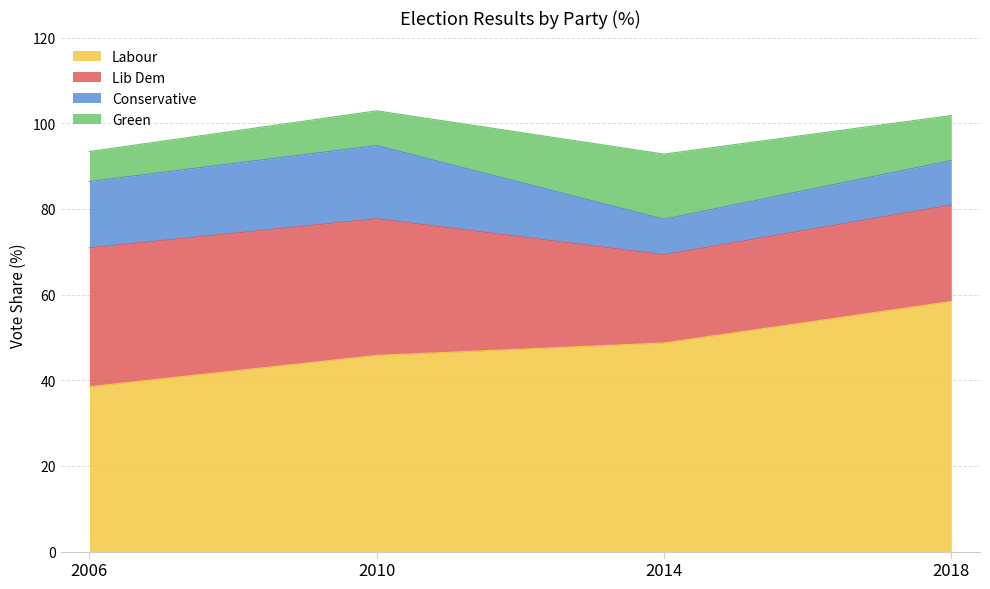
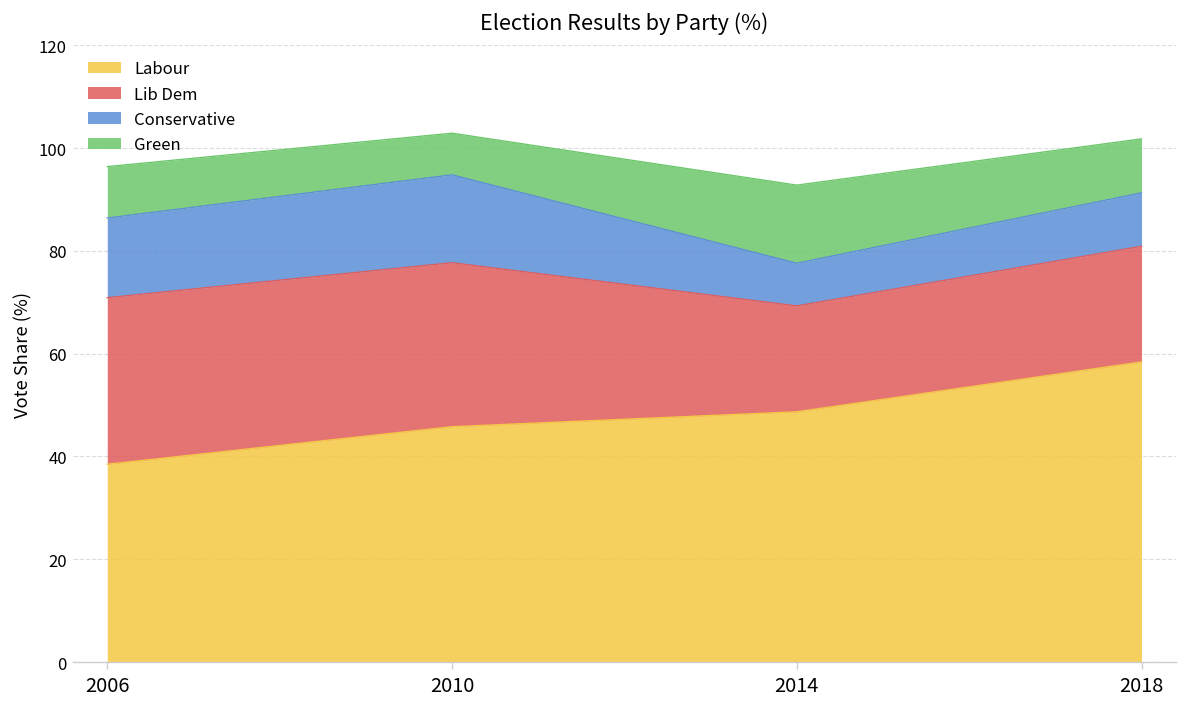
  {
    "Labour": {
      "2006": 39,
      "2010": 46,
      "2014": 49,
      "2018": 58
    },
    "Lib Dem": {
      "2006": 32,
      "2010": 32,
      "2014": 21,
      "2018": 23
    },
    "Conservative": {
      "2006": 16,
      "2010": 17,
      "2014": 8,
      "2018": 10
    },
    "Green": {
-     "2006": 7,
+     "2006": 10,
      "2010": 8,
      "2014": 15,
      "2018": 11
    }
  }
